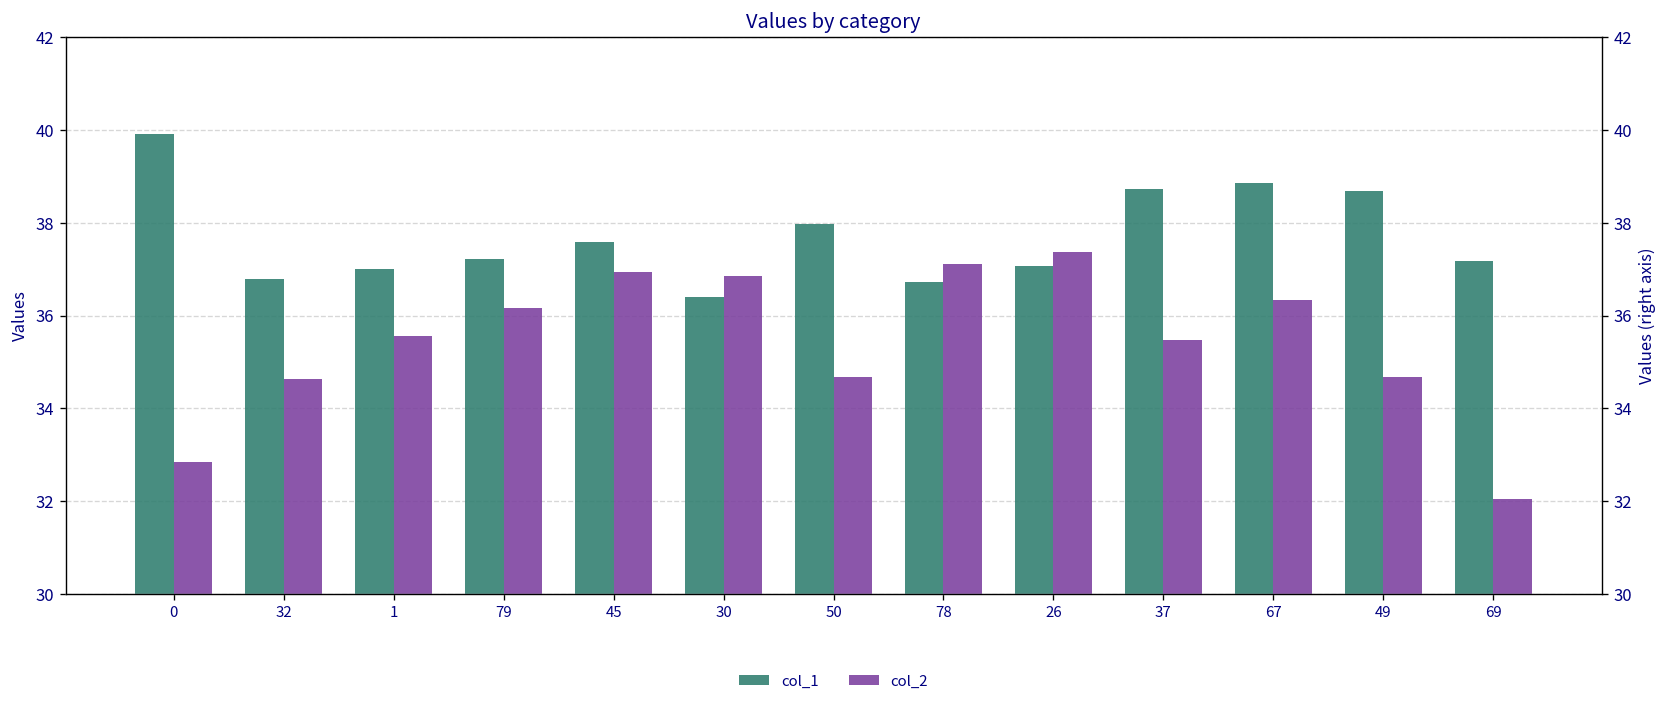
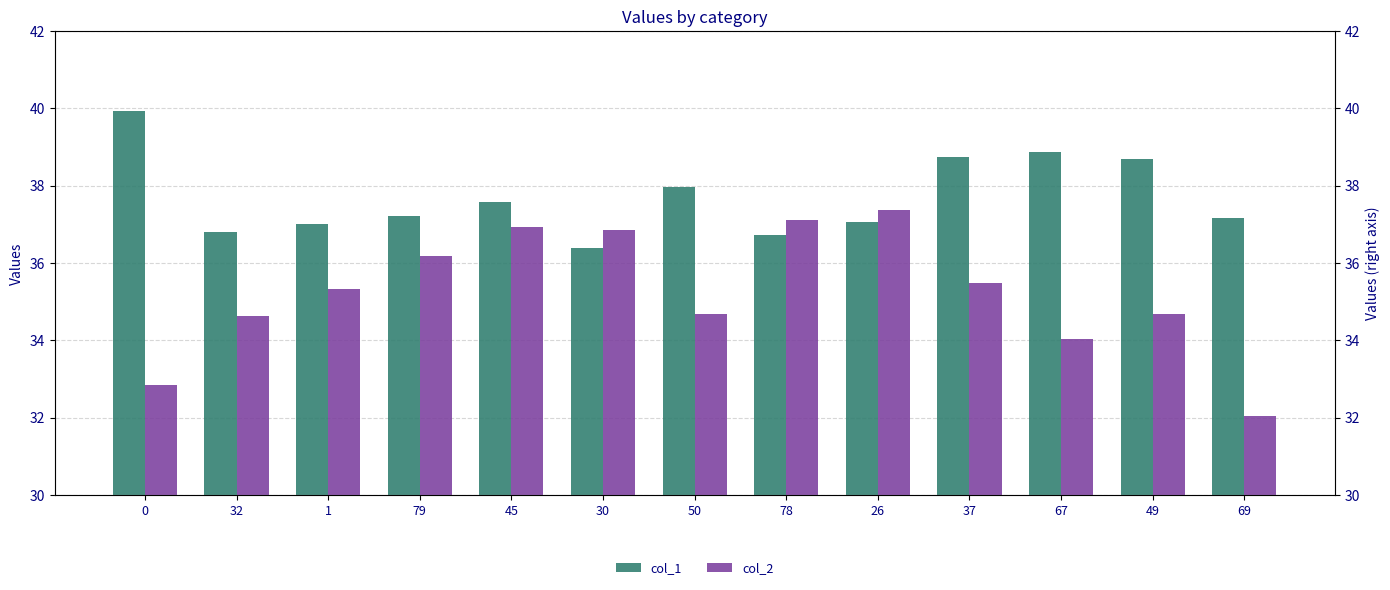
  {
    "col_1": {
      "0": 39.9,
      "32": 36.8,
      "1": 37.0,
      "79": 37.2,
      "45": 37.6,
      "30": 36.4,
      "50": 38.0,
      "78": 36.7,
      "26": 37.1,
      "37": 38.7,
      "67": 38.9,
      "49": 38.7,
      "69": 37.2
    },
    "col_2": {
      "0": 32.9,
      "32": 34.6,
-     "1": 35.6,
+     "1": 35.3,
      "79": 36.2,
      "45": 36.9,
      "30": 36.8,
      "50": 34.7,
      "78": 37.1,
      "26": 37.4,
      "37": 35.5,
-     "67": 36.3,
+     "67": 34.0,
      "49": 34.7,
      "69": 32.0
    }
  }
